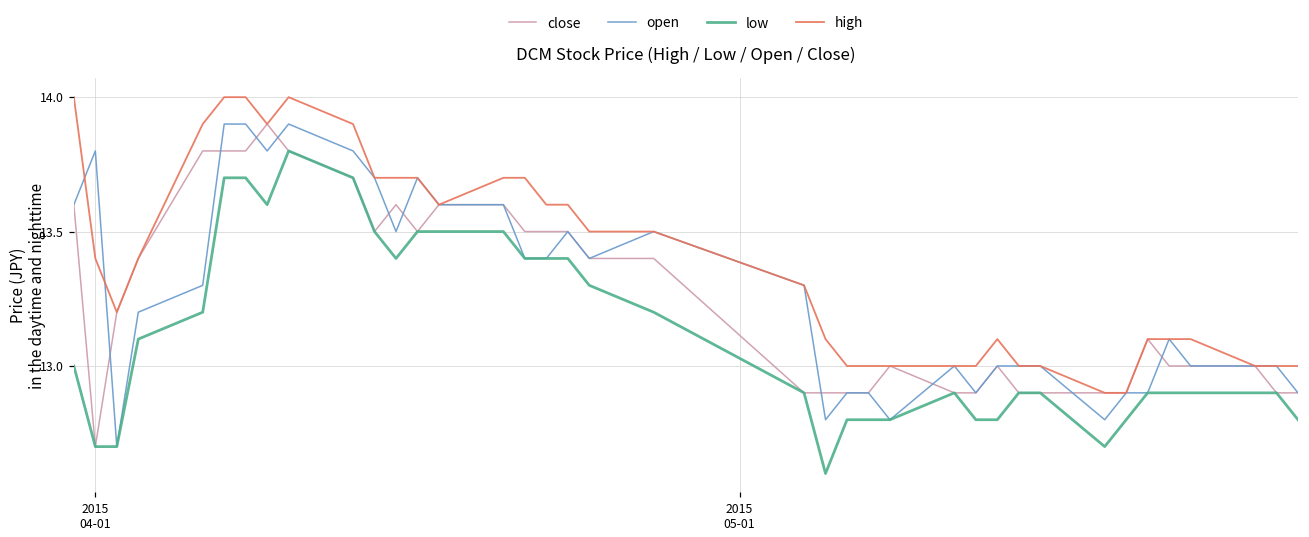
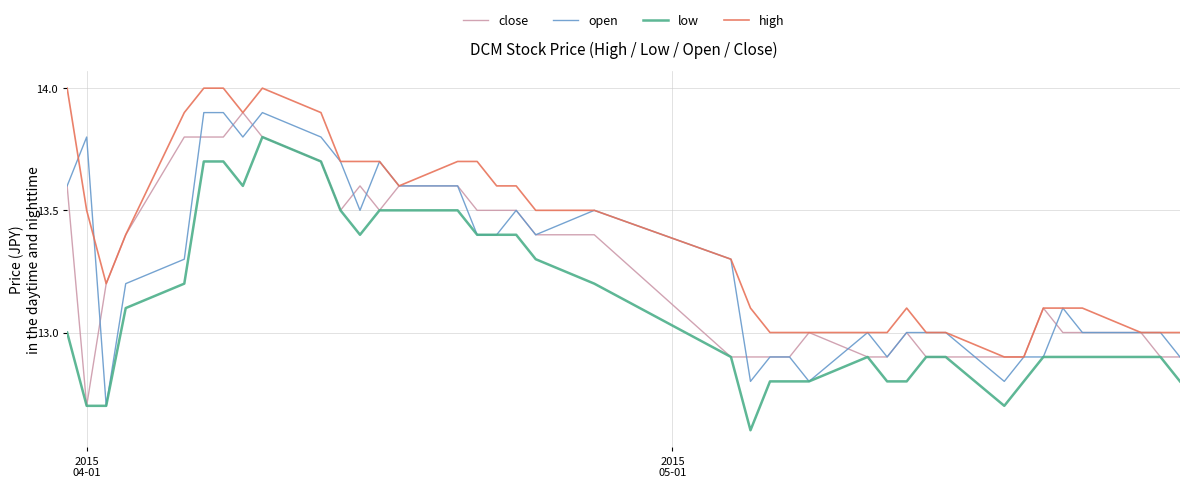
  {
    "open": {
      "2015 04-01": 13.8
    },
    "high": {
-     "2015 04-01": 13.4
+     "2015 04-01": 13.5
    }
  }
